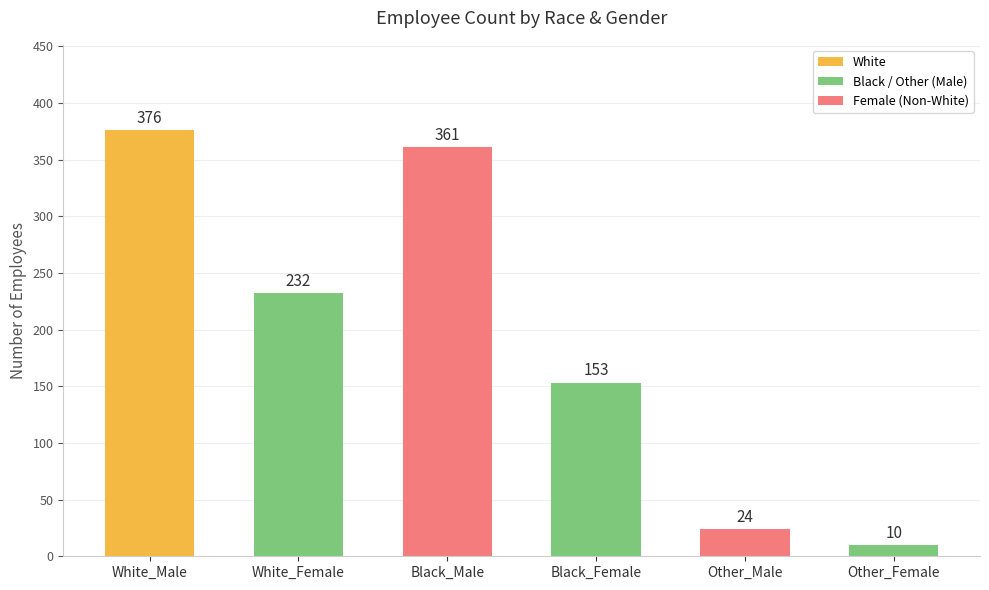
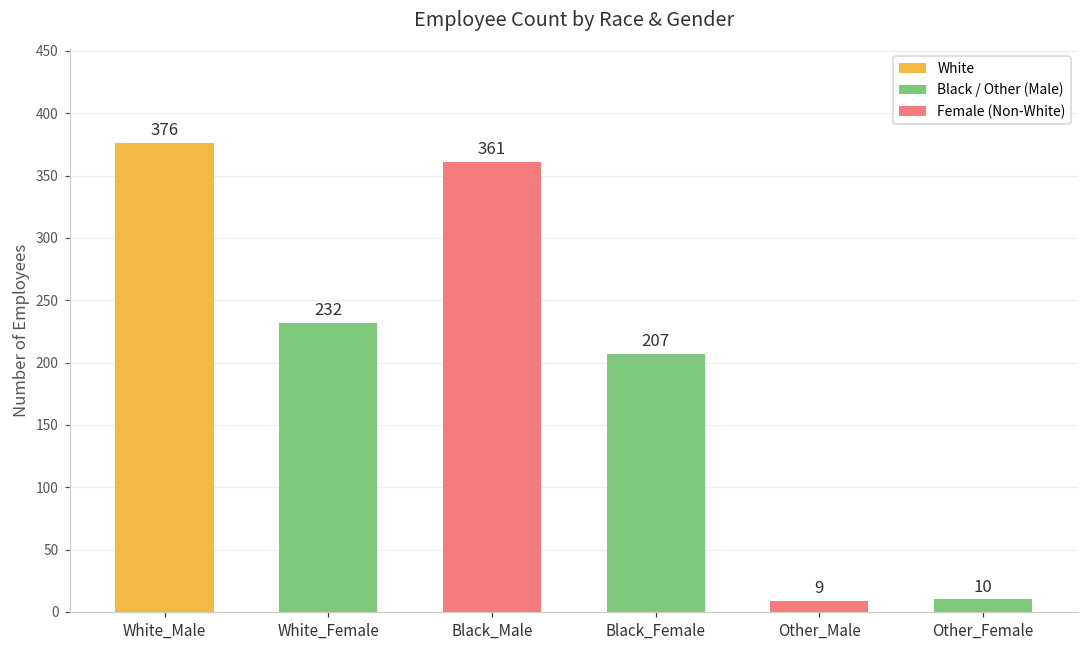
  {
    "White_Male": 376,
    "White_Female": 232,
    "Black_Male": 361,
-   "Black_Female": 153,
-   "Other_Male": 24,
+   "Black_Female": 207,
+   "Other_Male": 9,
    "Other_Female": 10
  }
